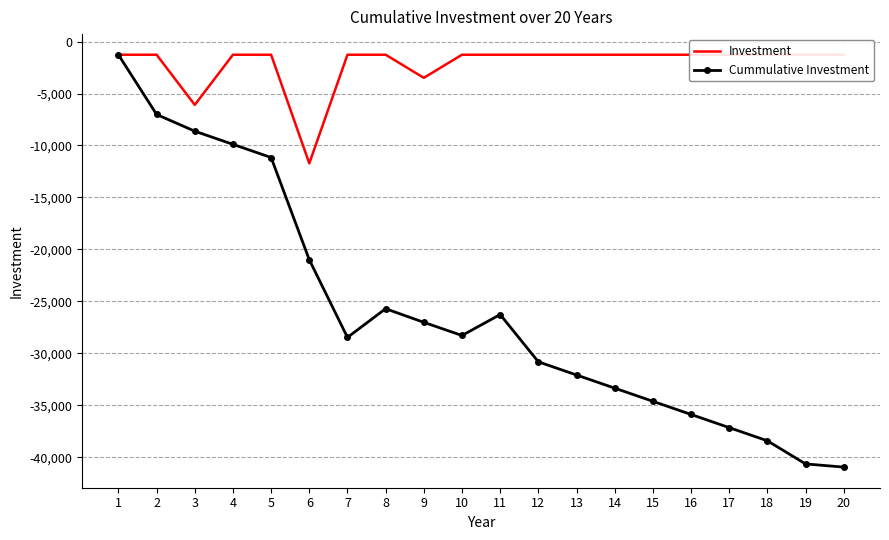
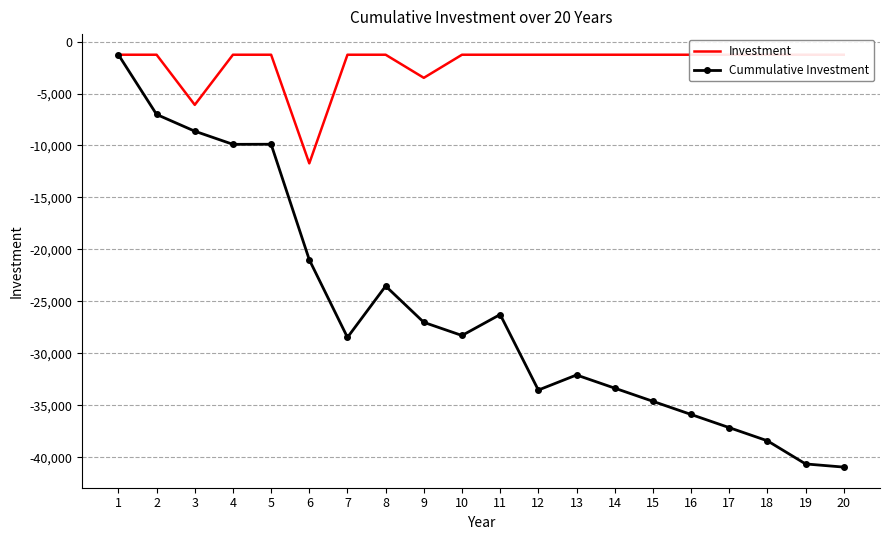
  {
    "Investment": {
      "2": "-1,300",
      "3": "-6,100",
      "4": "-1,300",
      "5": "-1,300",
      "6": "-11,700",
      "7": "-1,300",
      "8": "-1,300",
      "9": "-3,500",
      "10": "-1,300",
      "11": "-1,300",
      "12": "-1,300",
      "13": "-1,300",
      "14": "-1,300",
      "15": "-1,300"
    },
    "Cummulative Investment": {
      "2": "-7,000",
      "3": "-8,600",
      "4": "-9,900",
-     "5": "-11,200",
+     "5": "-9,900",
      "6": "-21,000",
      "7": "-28,500",
-     "8": "-25,700",
+     "8": "-23,500",
      "9": "-27,000",
      "10": "-28,300",
      "11": "-26,300",
-     "12": "-30,800",
+     "12": "-33,500",
      "13": "-32,100",
      "14": "-33,300",
      "15": "-34,600",
      "16": "-35,900",
      "17": "-37,100",
      "18": "-38,400",
      "19": "-40,600",
      "20": "-40,900"
    }
  }
